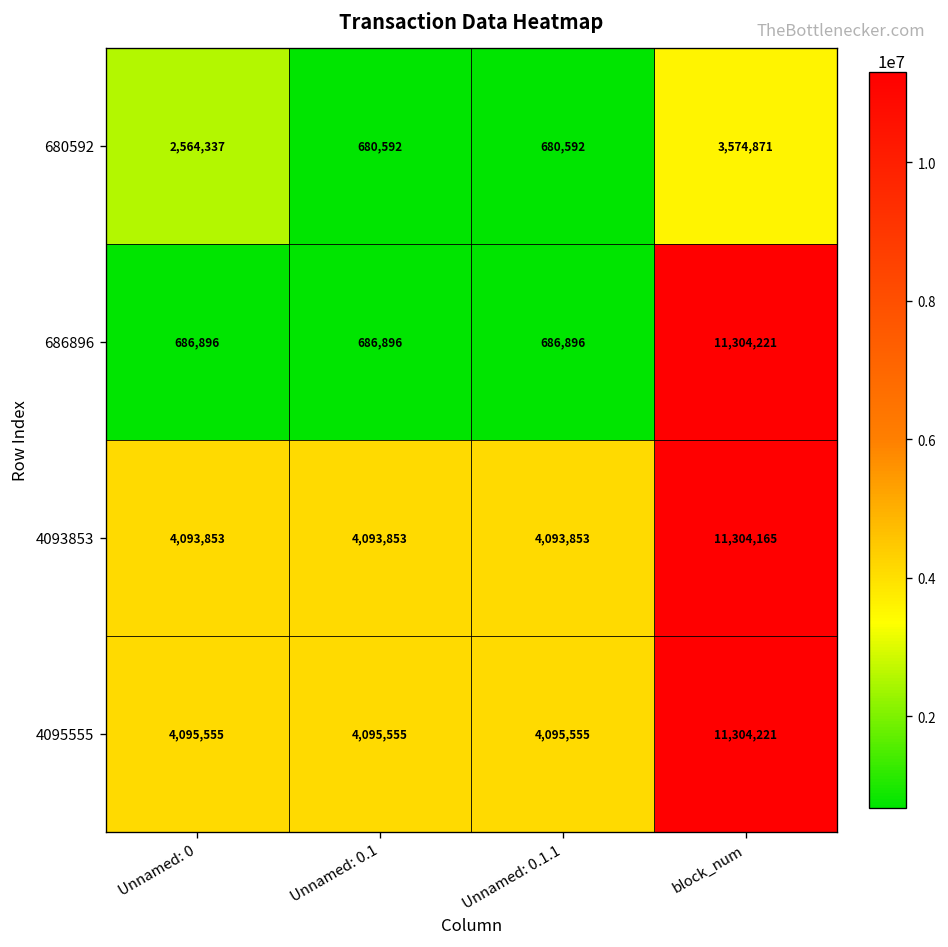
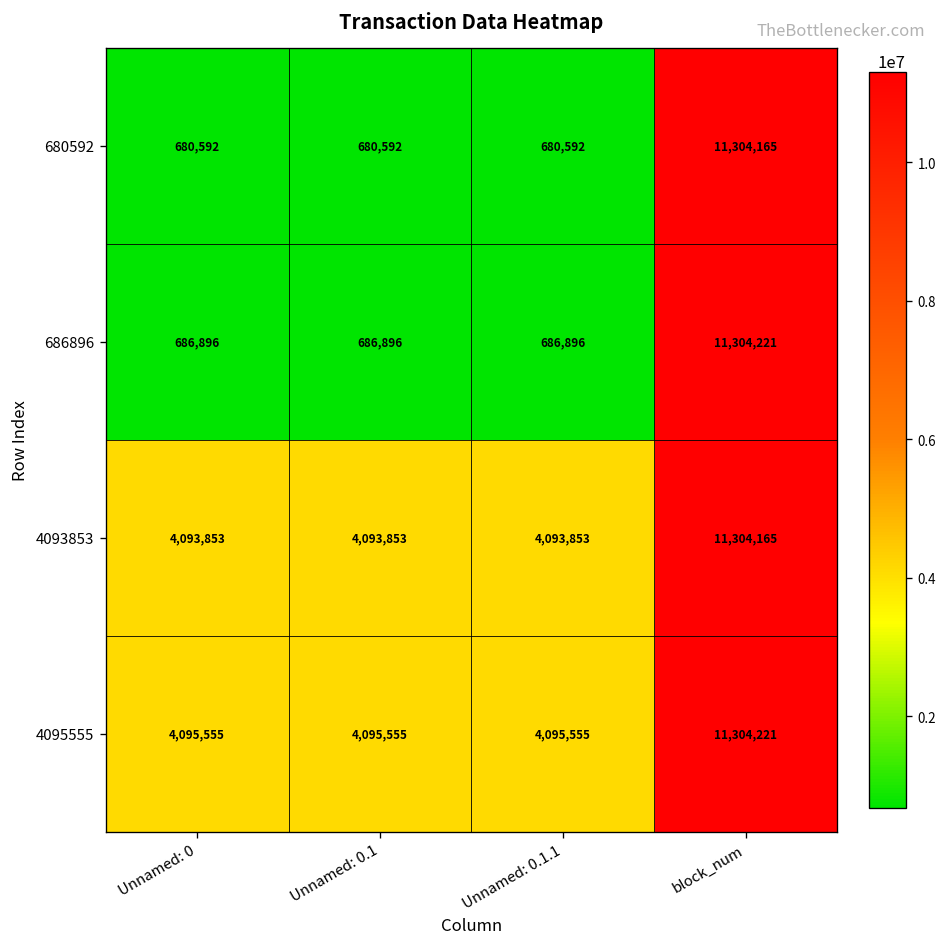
  {
    "680592": {
-     "Unnamed: 0": "2,564,337",
+     "Unnamed: 0": "680,592",
      "Unnamed: 0.1": "680,592",
      "Unnamed: 0.1.1": "680,592",
-     "block_num": "3,574,871"
+     "block_num": "11,304,165"
    },
    "686896": {
      "Unnamed: 0": "686,896",
      "Unnamed: 0.1": "686,896",
      "Unnamed: 0.1.1": "686,896",
      "block_num": "11,304,221"
    },
    "4093853": {
      "Unnamed: 0": "4,093,853",
      "Unnamed: 0.1": "4,093,853",
      "Unnamed: 0.1.1": "4,093,853",
      "block_num": "11,304,165"
    },
    "4095555": {
      "Unnamed: 0": "4,095,555",
      "Unnamed: 0.1": "4,095,555",
      "Unnamed: 0.1.1": "4,095,555",
      "block_num": "11,304,221"
    }
  }
